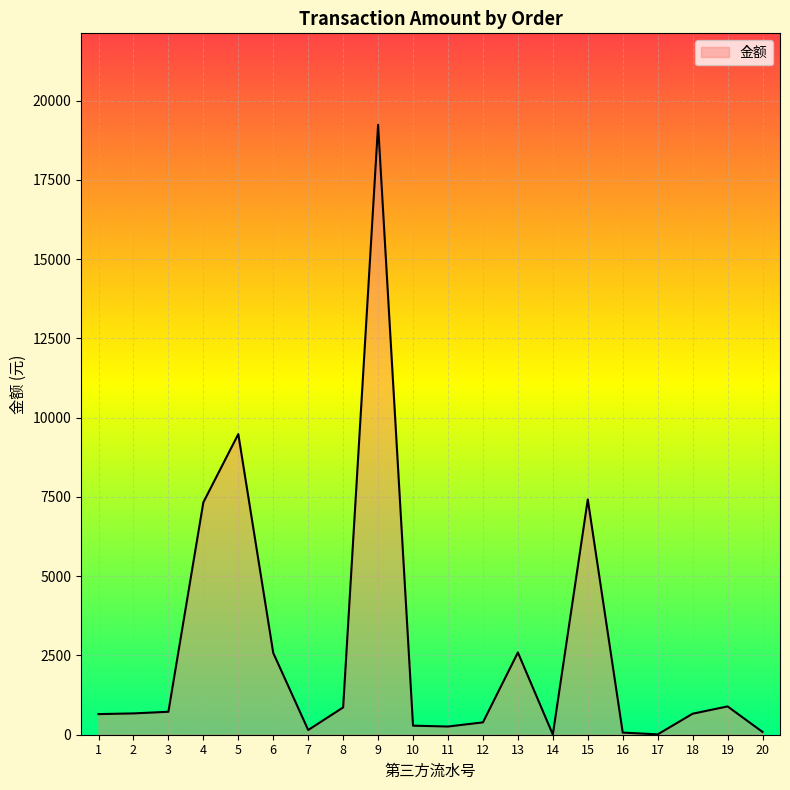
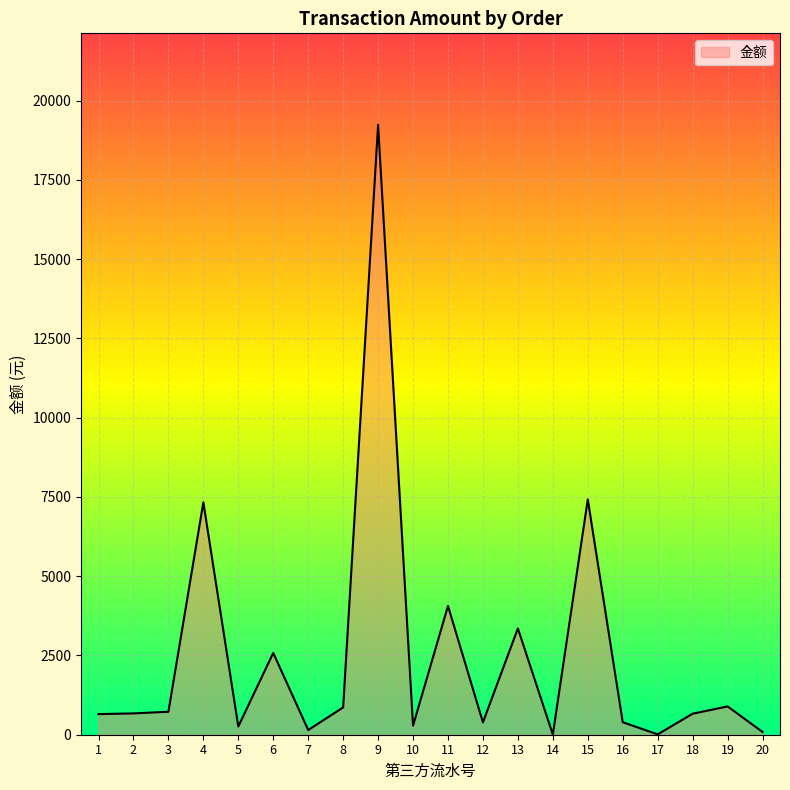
  {
    "1": 600,
    "2": 700,
    "3": 700,
    "4": 7300,
-   "5": 9500,
+   "5": 300,
    "6": 2600,
    "7": 100,
    "8": 900,
    "9": 19200,
    "10": 300,
-   "11": 300,
+   "11": 4100,
    "12": 400,
-   "13": 2600,
+   "13": 3400,
    "14": 0,
    "15": 7400,
-   "16": 100,
+   "16": 400,
    "17": 0,
    "18": 700,
    "19": 900,
    "20": 100
  }
